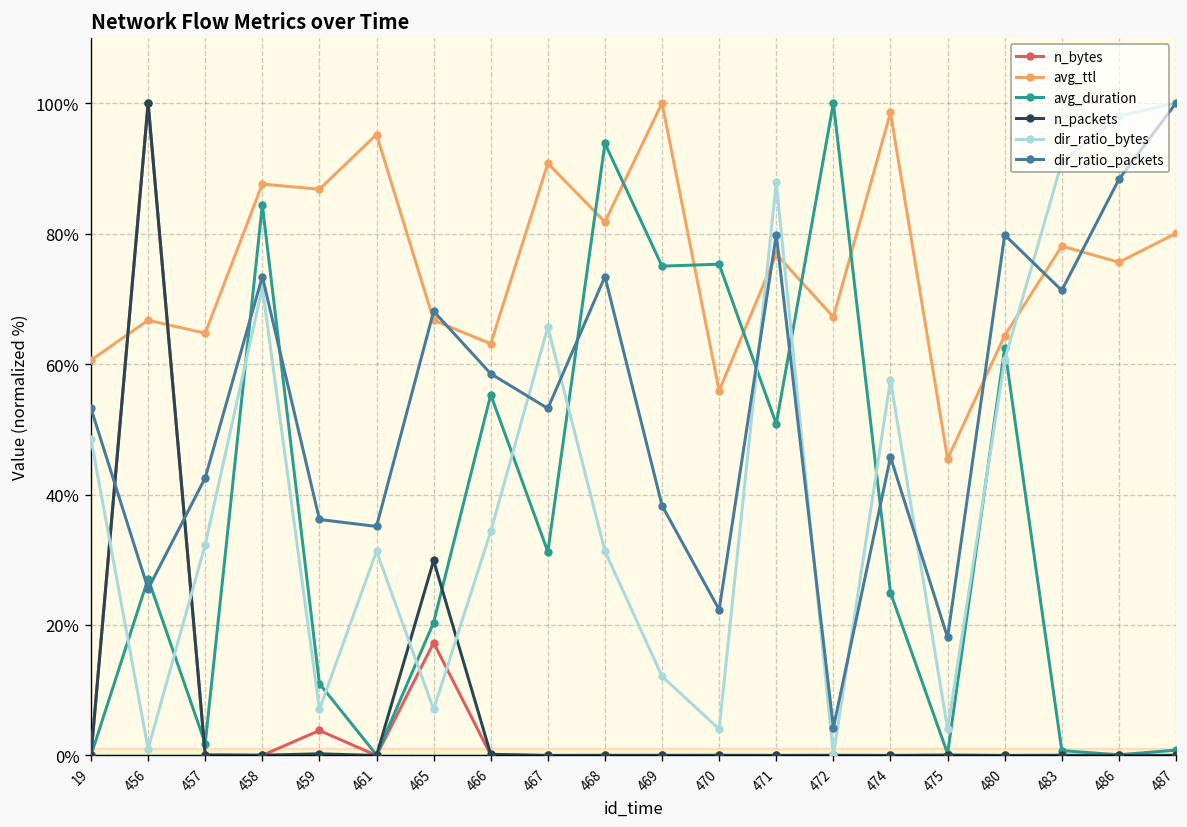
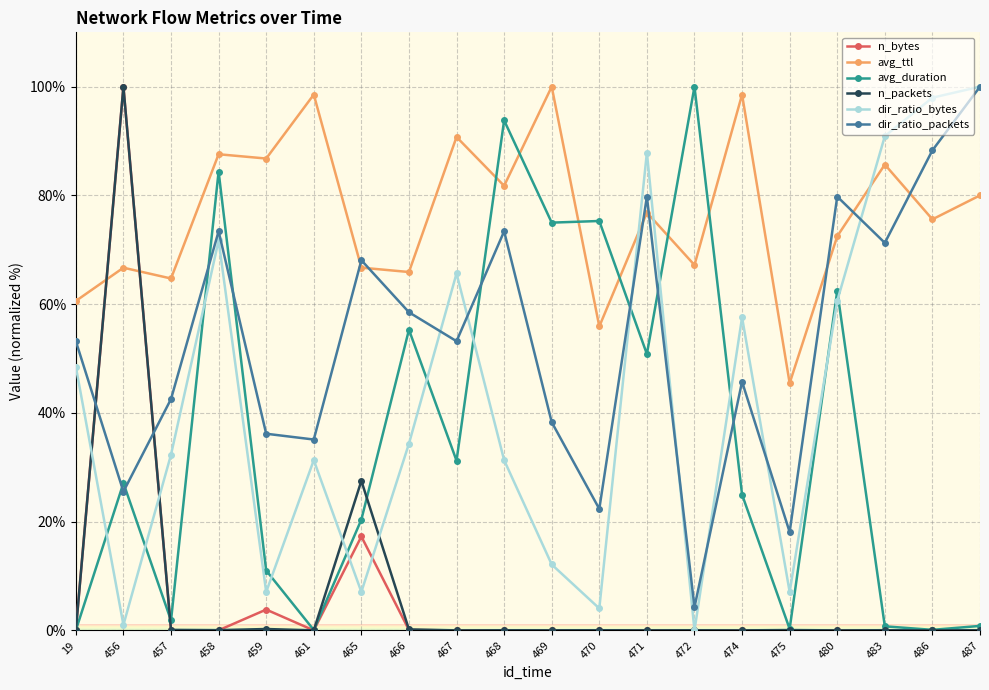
  {
    "n_bytes": {
      "459": "4%",
      "465": "17%"
    },
    "avg_ttl": {
      "19": "61%",
      "456": "67%",
      "457": "65%",
      "458": "88%",
      "459": "87%",
-     "461": "95%",
+     "461": "99%",
      "465": "67%",
-     "466": "63%",
+     "466": "66%",
      "467": "91%",
      "468": "82%",
      "469": "100%",
      "470": "56%",
      "471": "77%",
      "472": "67%",
      "474": "99%",
      "475": "45%",
-     "480": "64%",
-     "483": "78%",
+     "480": "72%",
+     "483": "86%",
      "486": "76%",
      "487": "80%"
    },
    "n_packets": {
      "459": "0%",
-     "465": "30%"
+     "465": "28%"
    },
    "dir_ratio_bytes": {
      "19": "48%",
      "456": "1%",
      "457": "32%",
      "458": "72%",
      "459": "7%",
      "461": "31%",
      "465": "7%",
      "466": "34%",
      "467": "66%",
      "468": "31%",
      "469": "12%",
      "470": "4%",
      "471": "88%",
      "474": "58%",
-     "475": "4%",
+     "475": "7%",
      "480": "61%",
      "483": "91%"
    }
  }
